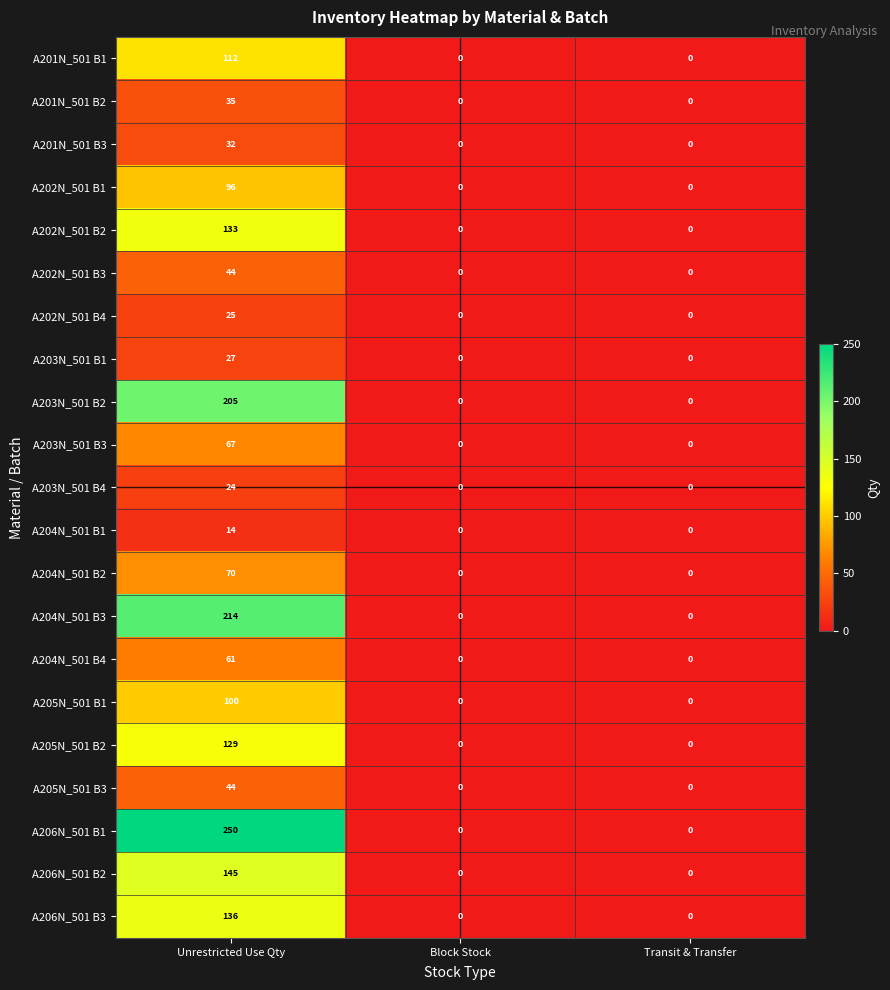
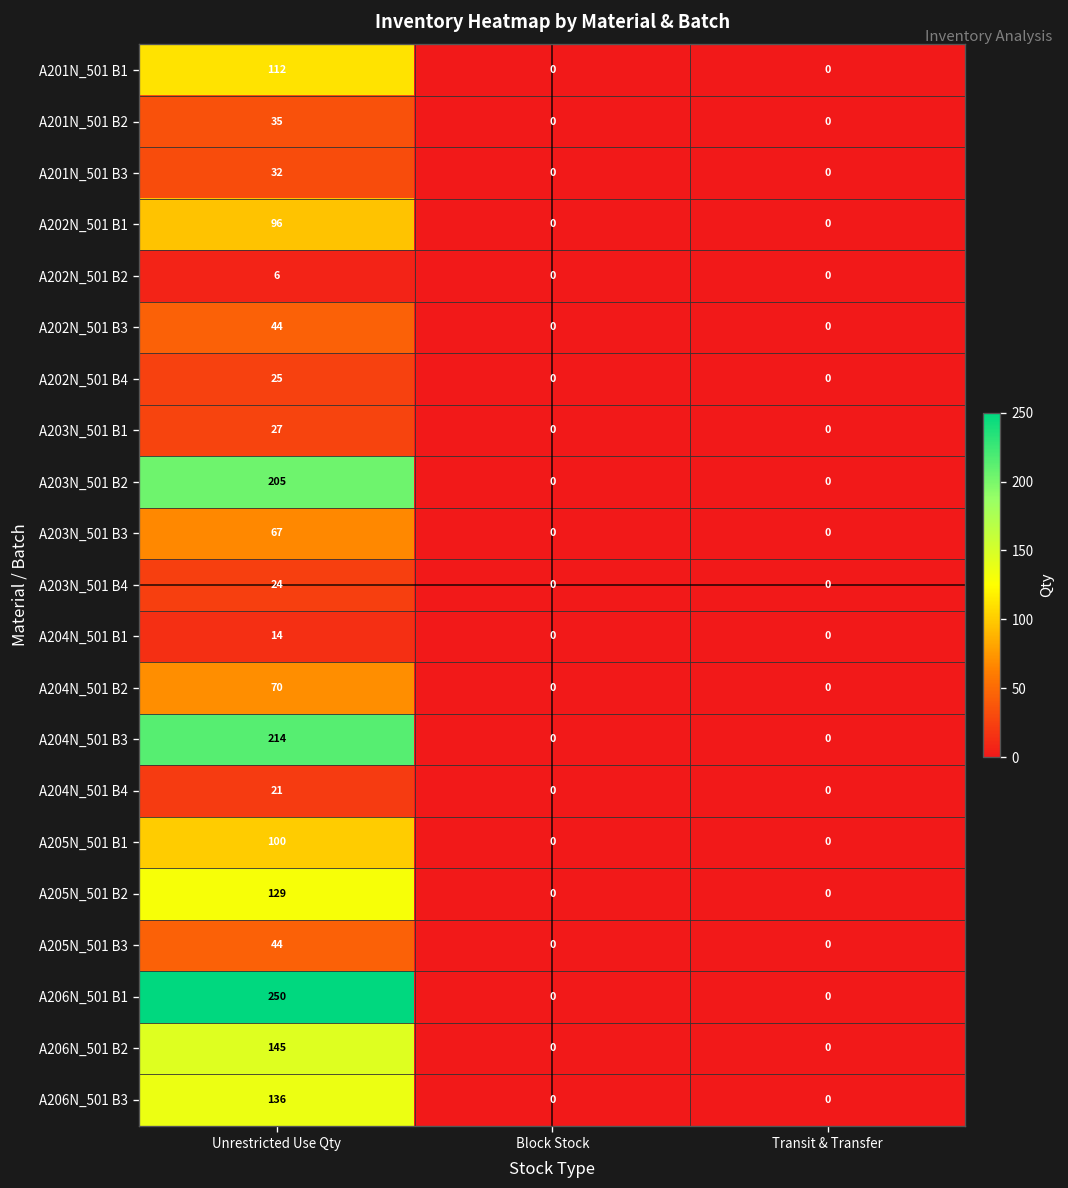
  {
    "A201N_501 B1": {
      "Unrestricted Use Qty": 112,
      "Block Stock": 0,
      "Transit & Transfer": 0
    },
    "A201N_501 B2": {
      "Unrestricted Use Qty": 35,
      "Block Stock": 0,
      "Transit & Transfer": 0
    },
    "A201N_501 B3": {
      "Unrestricted Use Qty": 32,
      "Block Stock": 0,
      "Transit & Transfer": 0
    },
    "A202N_501 B1": {
      "Unrestricted Use Qty": 96,
      "Block Stock": 0,
      "Transit & Transfer": 0
    },
    "A202N_501 B2": {
-     "Unrestricted Use Qty": 133,
+     "Unrestricted Use Qty": 6,
      "Block Stock": 0,
      "Transit & Transfer": 0
    },
    "A202N_501 B3": {
      "Unrestricted Use Qty": 44,
      "Block Stock": 0,
      "Transit & Transfer": 0
    },
    "A202N_501 B4": {
      "Unrestricted Use Qty": 25,
      "Block Stock": 0,
      "Transit & Transfer": 0
    },
    "A203N_501 B1": {
      "Unrestricted Use Qty": 27,
      "Block Stock": 0,
      "Transit & Transfer": 0
    },
    "A203N_501 B2": {
      "Unrestricted Use Qty": 205,
      "Block Stock": 0,
      "Transit & Transfer": 0
    },
    "A203N_501 B3": {
      "Unrestricted Use Qty": 67,
      "Block Stock": 0,
      "Transit & Transfer": 0
    },
    "A203N_501 B4": {
      "Unrestricted Use Qty": 24,
      "Block Stock": 0,
      "Transit & Transfer": 0
    },
    "A204N_501 B1": {
      "Unrestricted Use Qty": 14,
      "Block Stock": 0,
      "Transit & Transfer": 0
    },
    "A204N_501 B2": {
      "Unrestricted Use Qty": 70,
      "Block Stock": 0,
      "Transit & Transfer": 0
    },
    "A204N_501 B3": {
      "Unrestricted Use Qty": 214,
      "Block Stock": 0,
      "Transit & Transfer": 0
    },
    "A204N_501 B4": {
-     "Unrestricted Use Qty": 61,
+     "Unrestricted Use Qty": 21,
      "Block Stock": 0,
      "Transit & Transfer": 0
    },
    "A205N_501 B1": {
      "Unrestricted Use Qty": 100,
      "Block Stock": 0,
      "Transit & Transfer": 0
    },
    "A205N_501 B2": {
      "Unrestricted Use Qty": 129,
      "Block Stock": 0,
      "Transit & Transfer": 0
    },
    "A205N_501 B3": {
      "Unrestricted Use Qty": 44,
      "Block Stock": 0,
      "Transit & Transfer": 0
    },
    "A206N_501 B1": {
      "Unrestricted Use Qty": 250,
      "Block Stock": 0,
      "Transit & Transfer": 0
    },
    "A206N_501 B2": {
      "Unrestricted Use Qty": 145,
      "Block Stock": 0,
      "Transit & Transfer": 0
    },
    "A206N_501 B3": {
      "Unrestricted Use Qty": 136,
      "Block Stock": 0,
      "Transit & Transfer": 0
    }
  }
